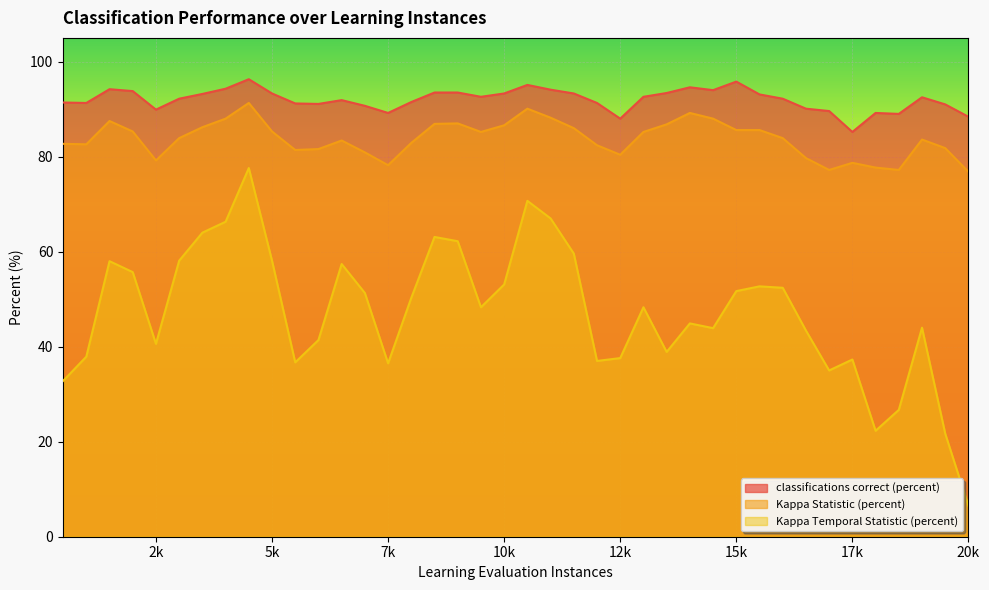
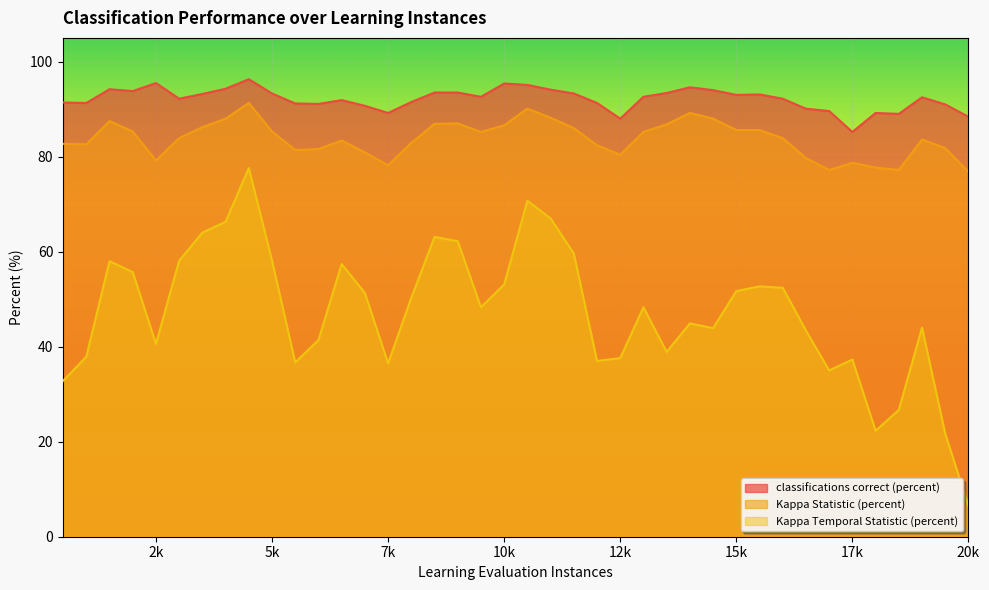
  {
    "classifications correct (percent)": {
-     "2k": 90,
+     "2k": 96,
      "5k": 93,
      "7k": 89,
-     "10k": 93,
+     "10k": 95,
      "12k": 88,
-     "15k": 96,
+     "15k": 93,
      "17k": 85,
      "20k": 88
    }
  }
